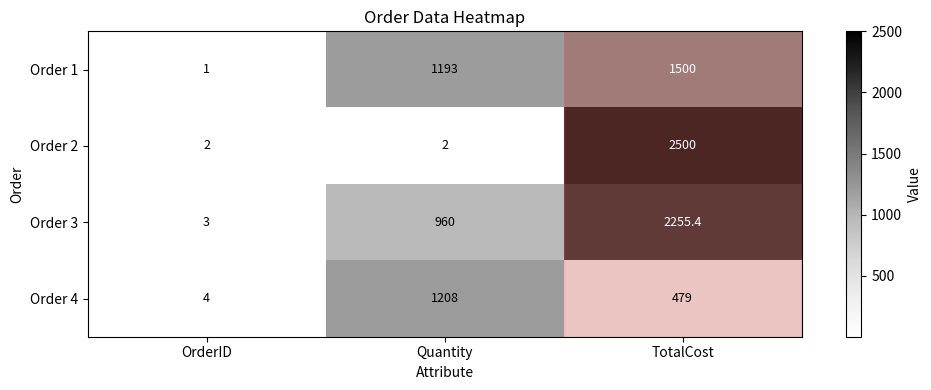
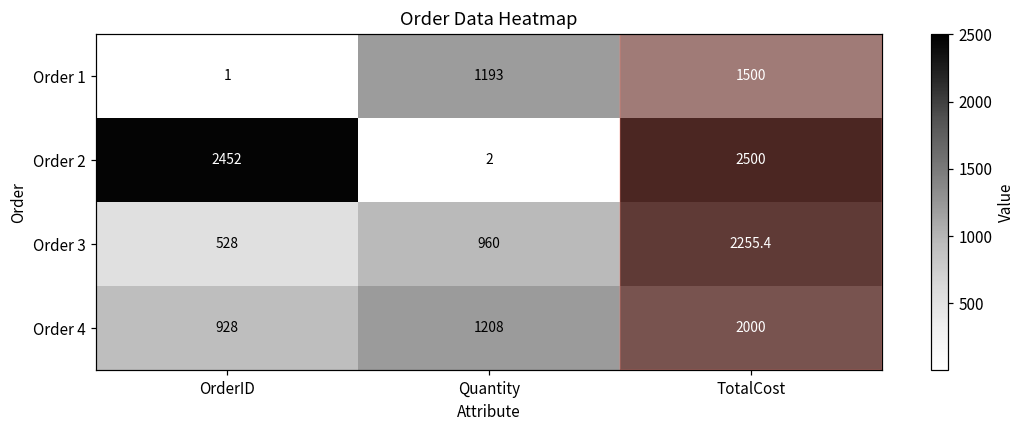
  {
    "Order 1": {
      "OrderID": 1,
      "Quantity": 1193,
      "TotalCost": 1500
    },
    "Order 2": {
-     "OrderID": 2,
+     "OrderID": 2452,
      "Quantity": 2,
      "TotalCost": 2500
    },
    "Order 3": {
-     "OrderID": 3,
+     "OrderID": 528,
      "Quantity": 960,
      "TotalCost": 2255.4
    },
    "Order 4": {
-     "OrderID": 4,
+     "OrderID": 928,
      "Quantity": 1208,
-     "TotalCost": 479
+     "TotalCost": 2000
    }
  }
